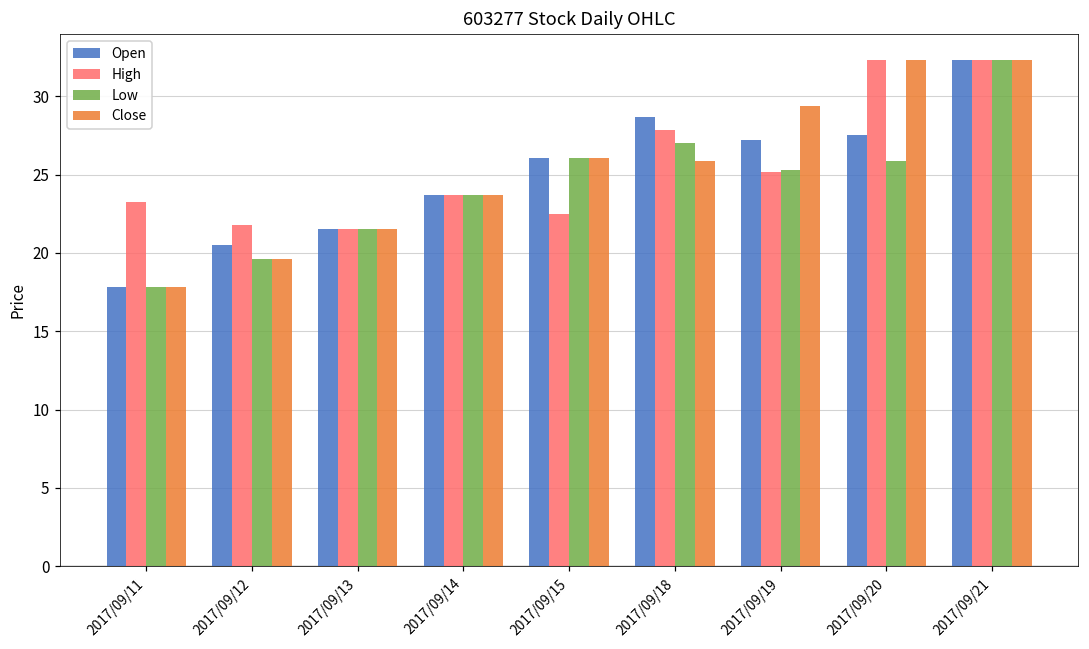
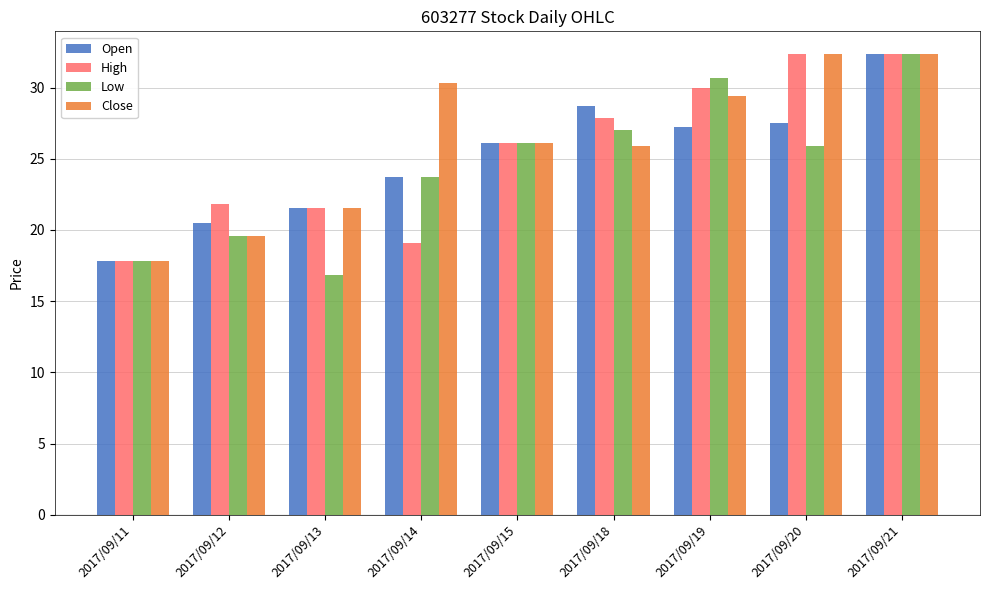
  {
    "Open": {
      "2017/09/11": 17.8,
      "2017/09/12": 20.5,
      "2017/09/13": 21.6,
      "2017/09/14": 23.7,
      "2017/09/15": 26.1,
      "2017/09/18": 28.7,
      "2017/09/19": 27.2,
      "2017/09/20": 27.5,
      "2017/09/21": 32.3
    },
    "High": {
-     "2017/09/11": 23.3,
+     "2017/09/11": 17.8,
      "2017/09/12": 21.8,
      "2017/09/13": 21.6,
-     "2017/09/14": 23.7,
-     "2017/09/15": 22.5,
+     "2017/09/14": 19.1,
+     "2017/09/15": 26.1,
      "2017/09/18": 27.9,
-     "2017/09/19": 25.2,
+     "2017/09/19": 30.0,
      "2017/09/20": 32.3,
      "2017/09/21": 32.3
    },
    "Low": {
      "2017/09/11": 17.8,
      "2017/09/12": 19.6,
-     "2017/09/13": 21.6,
+     "2017/09/13": 16.8,
      "2017/09/14": 23.7,
      "2017/09/15": 26.1,
      "2017/09/18": 27.0,
-     "2017/09/19": 25.3,
+     "2017/09/19": 30.7,
      "2017/09/20": 25.9,
      "2017/09/21": 32.3
    },
    "Close": {
      "2017/09/11": 17.8,
      "2017/09/12": 19.6,
      "2017/09/13": 21.6,
-     "2017/09/14": 23.7,
+     "2017/09/14": 30.3,
      "2017/09/15": 26.1,
      "2017/09/18": 25.9,
      "2017/09/19": 29.4,
      "2017/09/20": 32.3,
      "2017/09/21": 32.3
    }
  }
